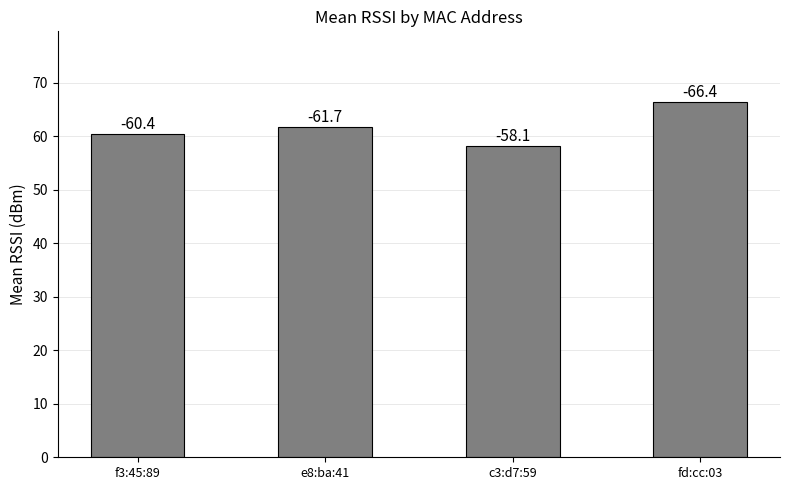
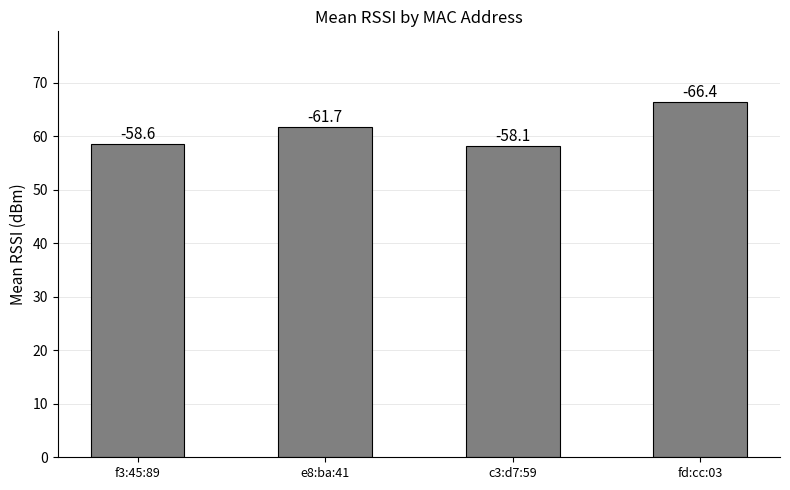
  {
-   "f3:45:89": -60.4
+   "f3:45:89": -58.6
  }
